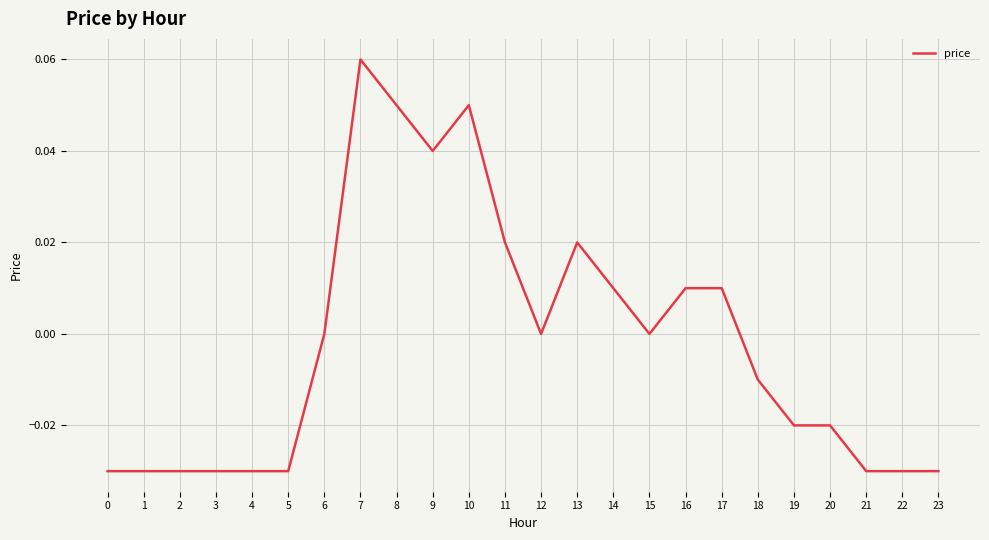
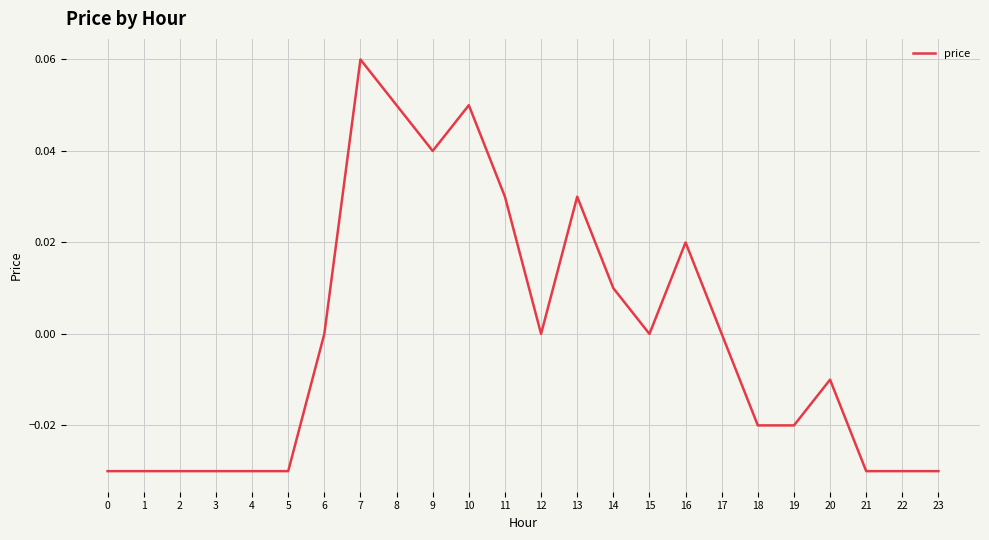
  {
    "0": -0.03,
    "1": -0.03,
    "2": -0.03,
    "3": -0.03,
    "4": -0.03,
    "5": -0.03,
    "6": 0.00,
    "7": 0.06,
    "8": 0.05,
    "9": 0.04,
    "10": 0.05,
-   "11": 0.02,
+   "11": 0.03,
    "12": 0.00,
-   "13": 0.02,
+   "13": 0.03,
    "14": 0.01,
    "15": 0.00,
-   "16": 0.01,
-   "17": 0.01,
-   "18": -0.01,
+   "16": 0.02,
+   "17": 0.00,
+   "18": -0.02,
    "19": -0.02,
-   "20": -0.02,
+   "20": -0.01,
    "21": -0.03,
    "22": -0.03,
    "23": -0.03
  }
